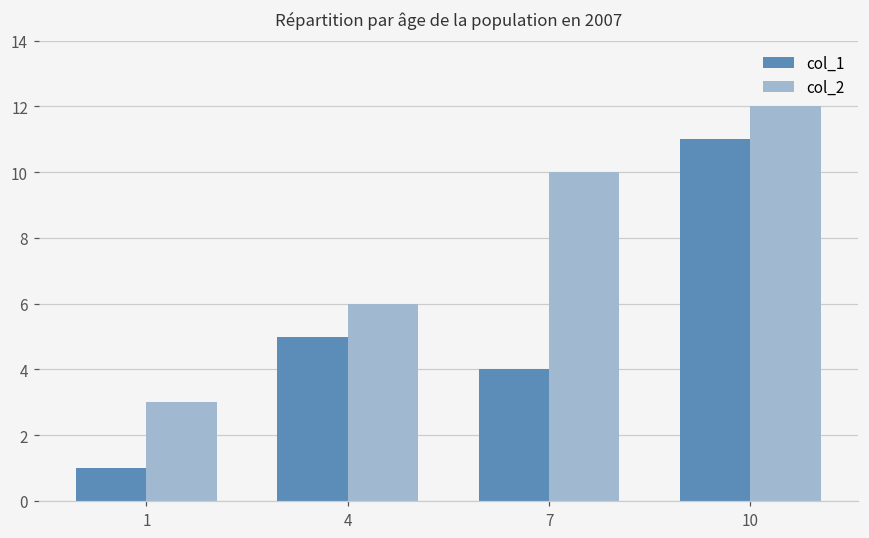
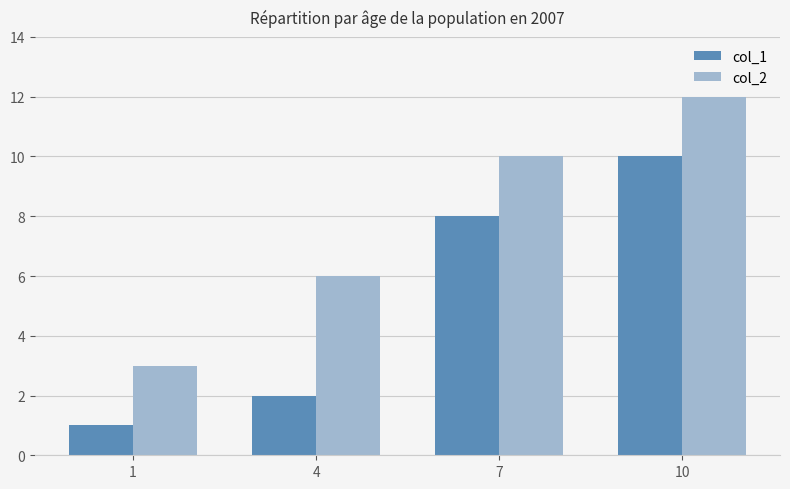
  {
    "col_1": {
      "1": 1,
-     "4": 5,
-     "7": 4,
-     "10": 11
+     "4": 2,
+     "7": 8,
+     "10": 10
    },
    "col_2": {
      "1": 3,
      "4": 6,
      "7": 10,
      "10": 12
    }
  }
